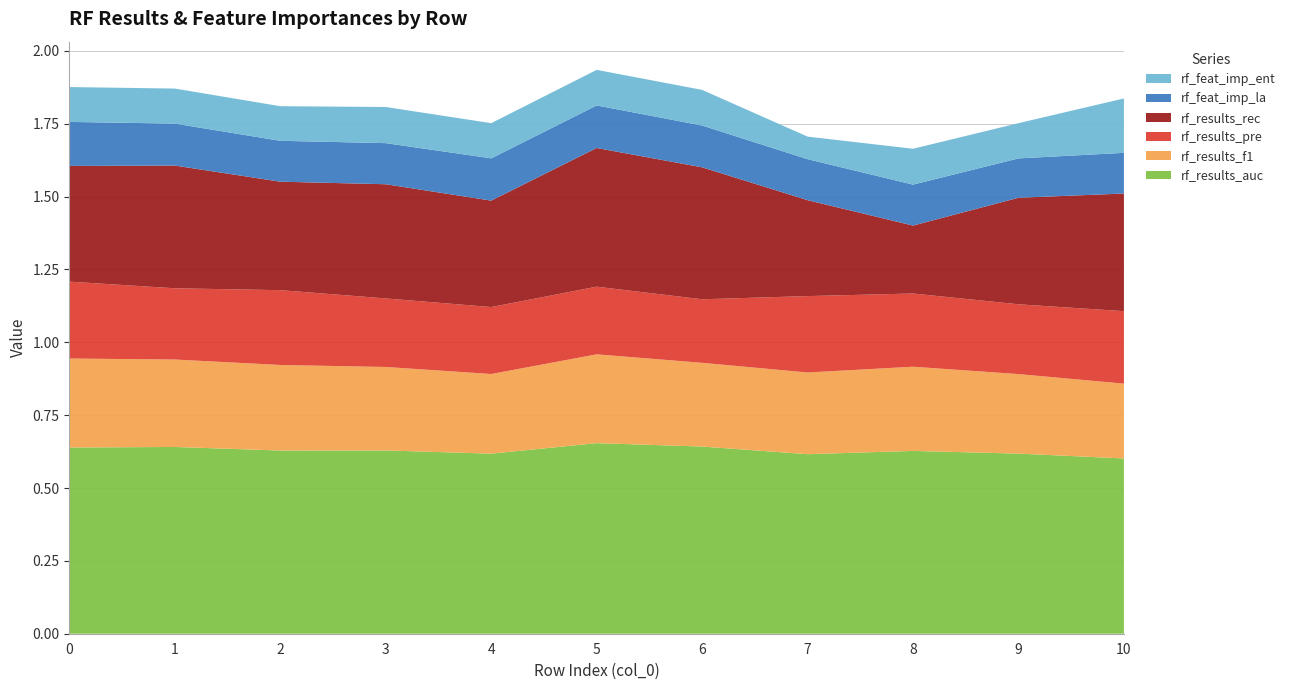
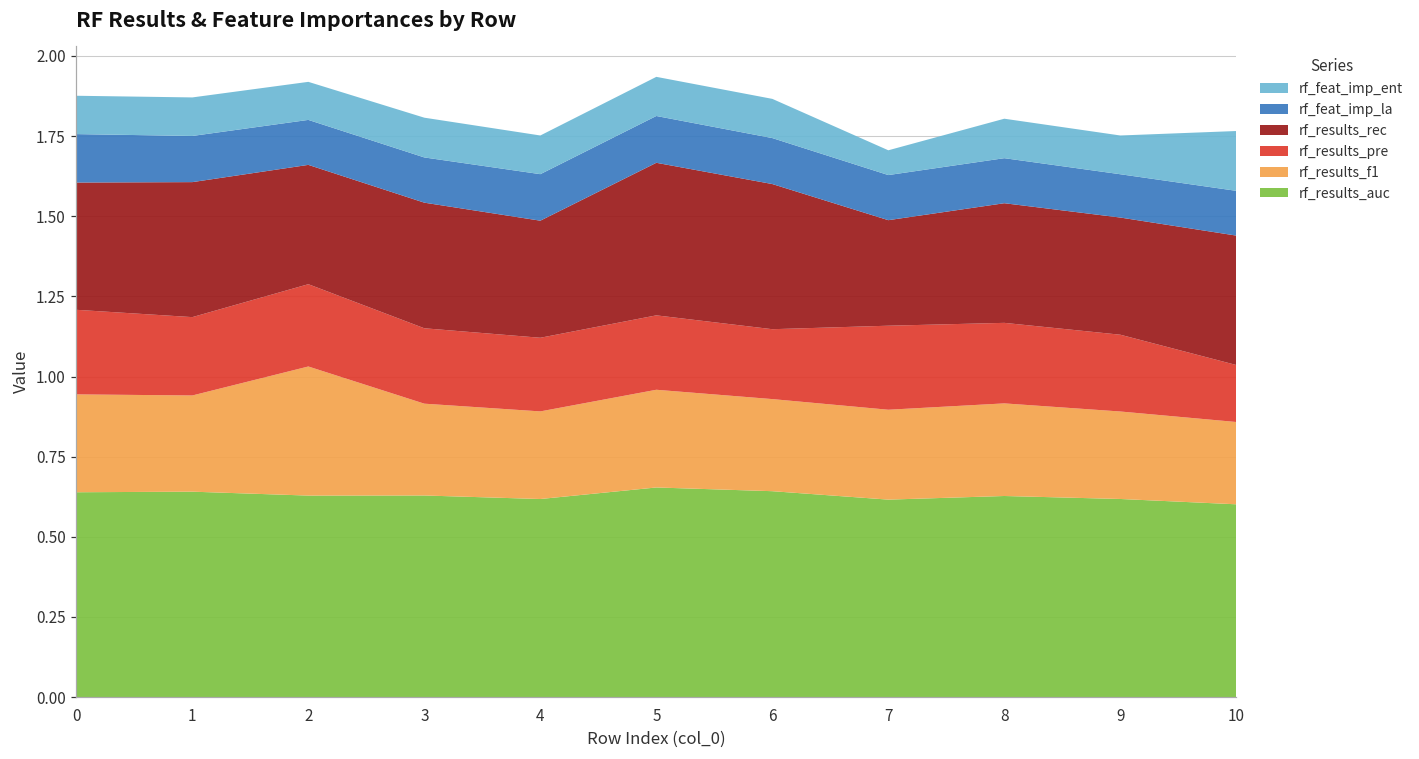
  {
    "rf_results_auc": {
      "0": 0.64,
      "1": 0.64,
      "2": 0.63,
      "3": 0.63,
      "4": 0.62,
      "5": 0.65,
      "6": 0.64,
      "7": 0.62,
      "8": 0.63,
      "9": 0.62,
      "10": 0.60
    },
    "rf_results_f1": {
      "0": 0.31,
      "1": 0.30,
-     "2": 0.29,
+     "2": 0.40,
      "3": 0.29,
      "4": 0.27,
      "5": 0.30,
      "6": 0.29,
      "7": 0.28,
      "8": 0.29,
      "9": 0.27,
      "10": 0.26
    },
    "rf_results_pre": {
      "0": 0.26,
      "1": 0.24,
      "2": 0.26,
      "3": 0.24,
      "4": 0.23,
      "5": 0.23,
      "6": 0.22,
      "7": 0.26,
      "8": 0.25,
      "9": 0.24,
-     "10": 0.25
+     "10": 0.18
    },
    "rf_results_rec": {
      "0": 0.40,
      "1": 0.42,
      "2": 0.37,
      "3": 0.39,
      "4": 0.37,
      "5": 0.48,
      "6": 0.45,
      "7": 0.33,
-     "8": 0.23,
+     "8": 0.37,
      "9": 0.37,
      "10": 0.40
    },
    "rf_feat_imp_la": {
      "0": 0.15,
      "1": 0.14,
      "2": 0.14,
      "3": 0.14,
      "4": 0.15,
      "5": 0.15,
      "6": 0.14,
      "7": 0.14,
      "8": 0.14,
      "9": 0.14,
      "10": 0.14
    },
    "rf_feat_imp_ent": {
      "0": 0.12,
      "1": 0.12,
      "2": 0.12,
      "3": 0.12,
      "4": 0.12,
      "5": 0.12,
      "6": 0.12,
      "7": 0.08,
      "8": 0.12,
      "9": 0.12,
      "10": 0.19
    }
  }
